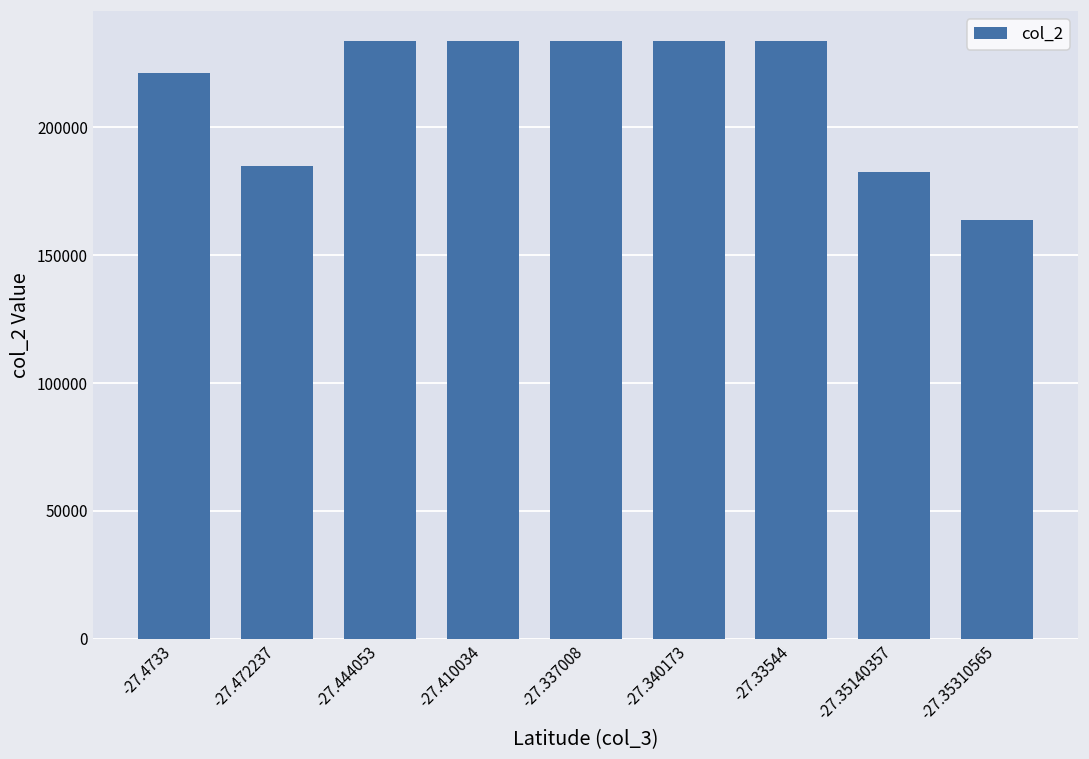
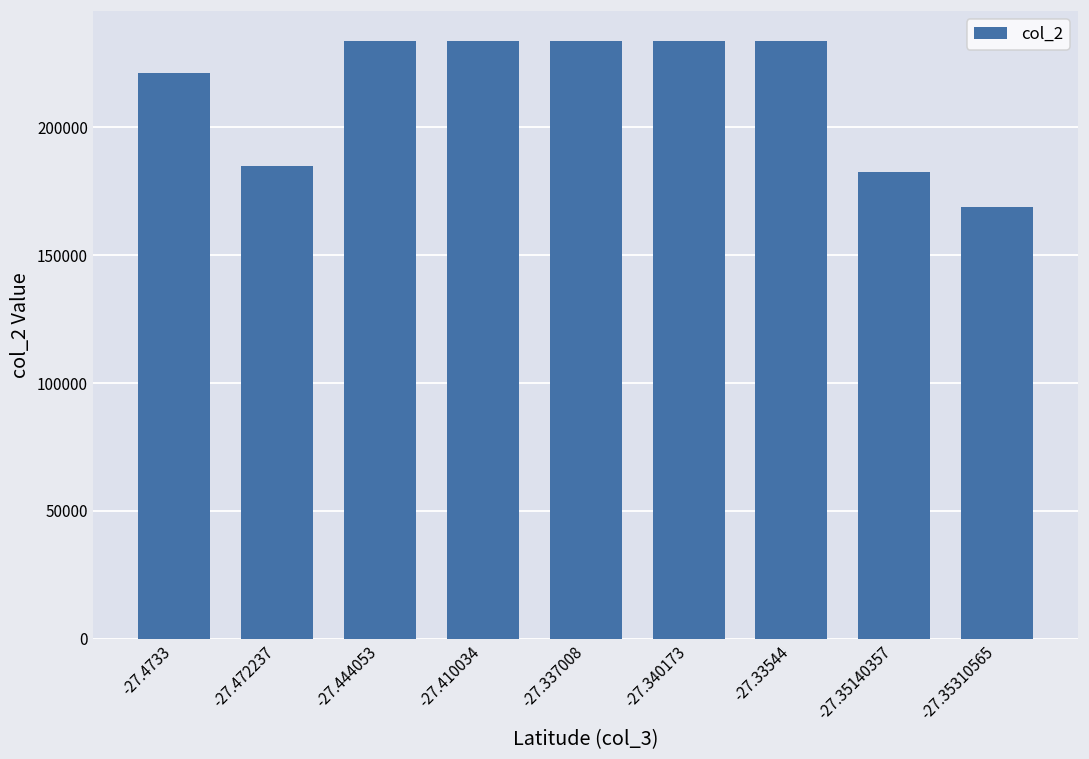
  {
    "-27.4733": 221000,
    "-27.472237": 185000,
    "-27.444053": 234000,
    "-27.410034": 234000,
    "-27.337008": 234000,
    "-27.340173": 234000,
    "-27.33544": 234000,
    "-27.35140357": 183000,
-   "-27.35310565": 164000
+   "-27.35310565": 169000
  }
